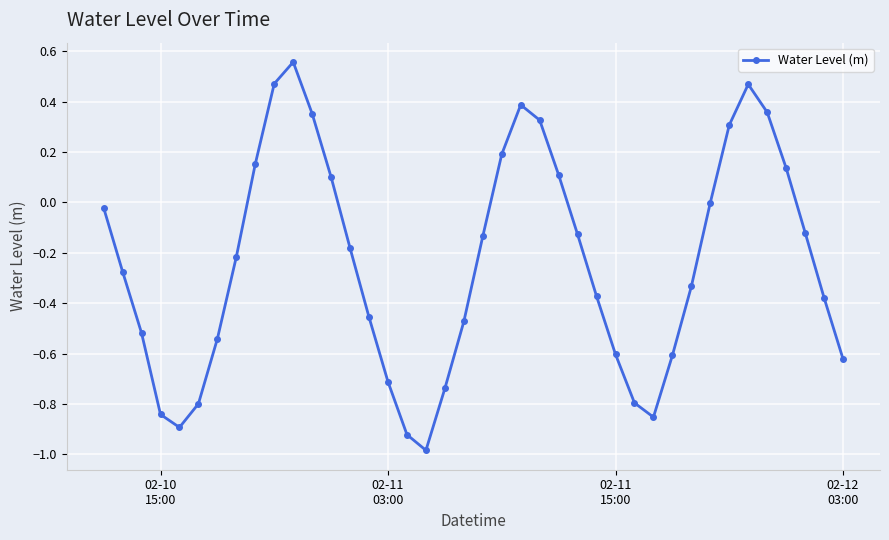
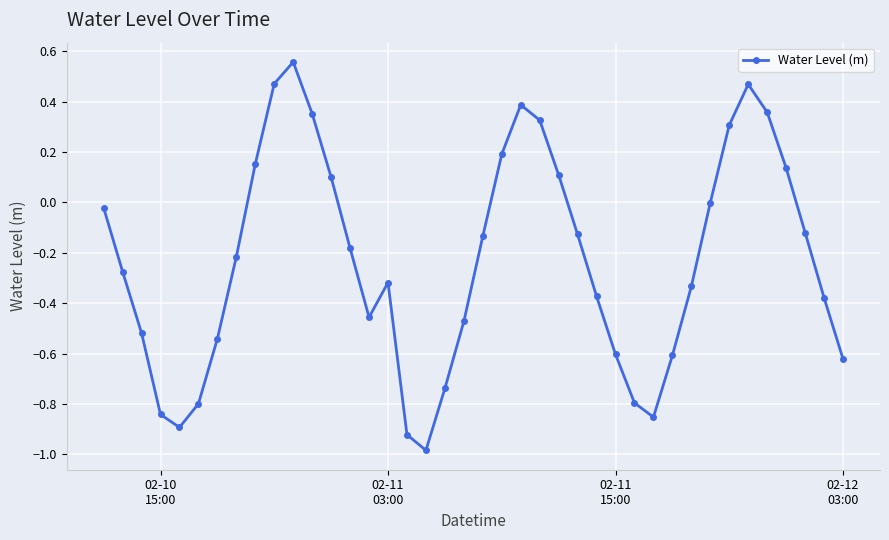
  {
    "02-10 15:00": -0.84,
-   "02-11 03:00": -0.71,
+   "02-11 03:00": -0.32,
    "02-11 15:00": -0.60,
    "02-12 03:00": -0.62
  }
